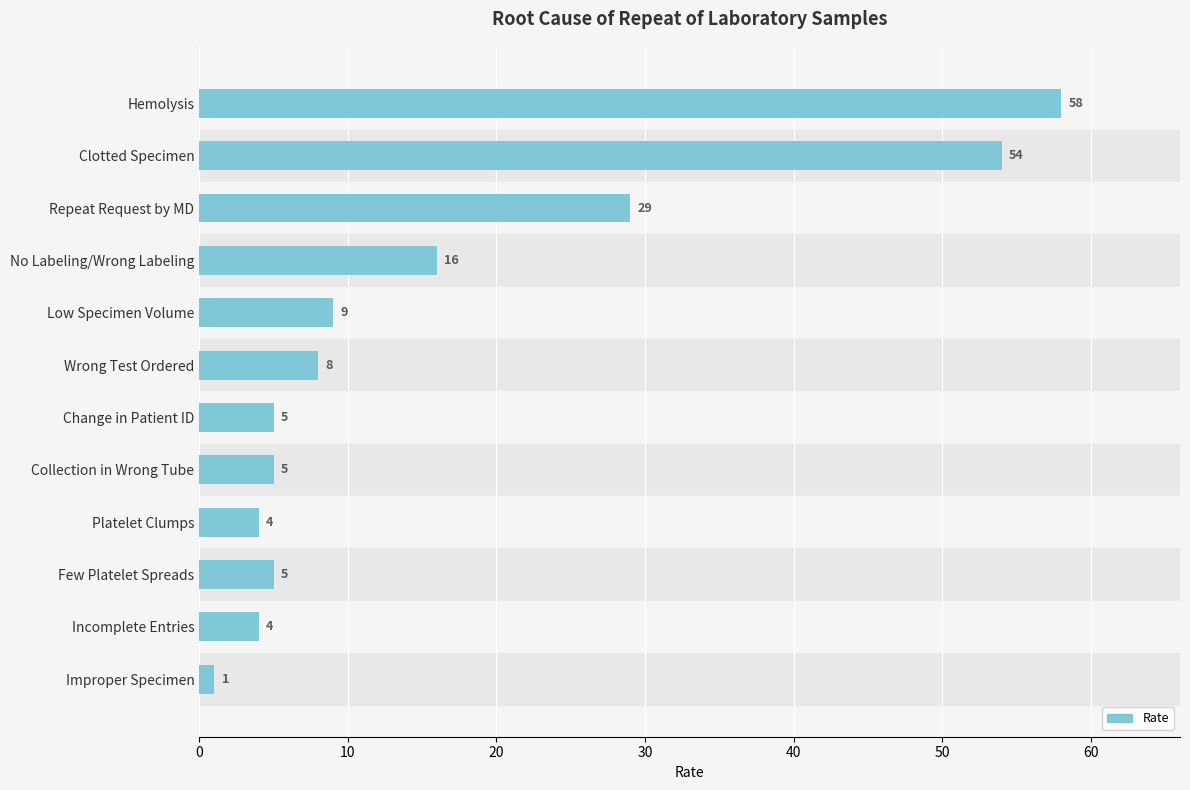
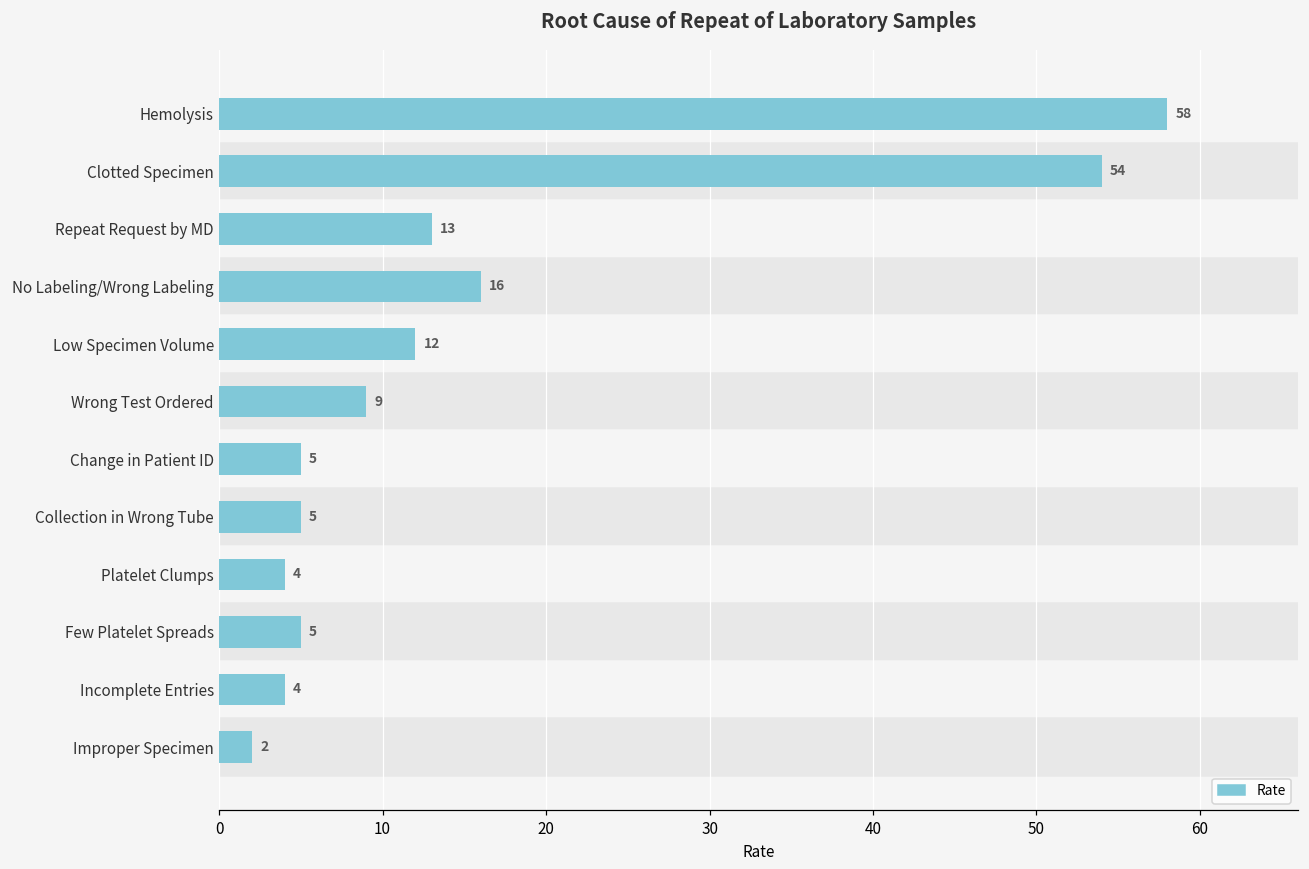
  {
    "Hemolysis": 58,
    "Clotted Specimen": 54,
-   "Repeat Request by MD": 29,
+   "Repeat Request by MD": 13,
    "No Labeling/Wrong Labeling": 16,
-   "Low Specimen Volume": 9,
-   "Wrong Test Ordered": 8,
+   "Low Specimen Volume": 12,
+   "Wrong Test Ordered": 9,
    "Change in Patient ID": 5,
    "Collection in Wrong Tube": 5,
    "Platelet Clumps": 4,
    "Few Platelet Spreads": 5,
    "Incomplete Entries": 4,
-   "Improper Specimen": 1
+   "Improper Specimen": 2
  }
